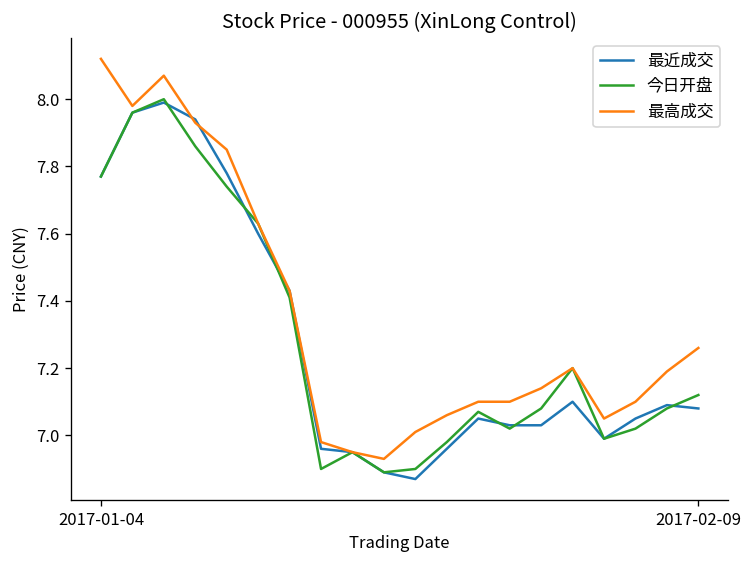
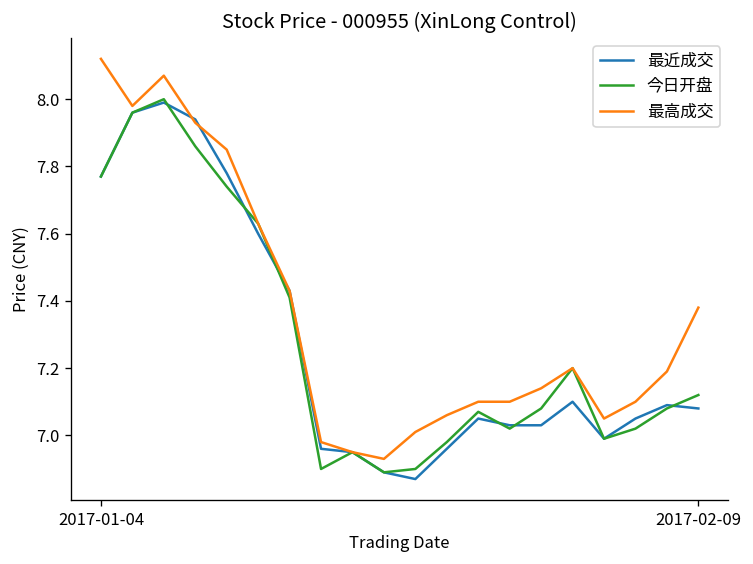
  {
    "最近成交": {
      "2017-02-09": 7.08
    },
    "今日开盘": {
      "2017-02-09": 7.12
    },
    "最高成交": {
      "2017-01-04": 8.12,
-     "2017-02-09": 7.26
+     "2017-02-09": 7.38
    }
  }
